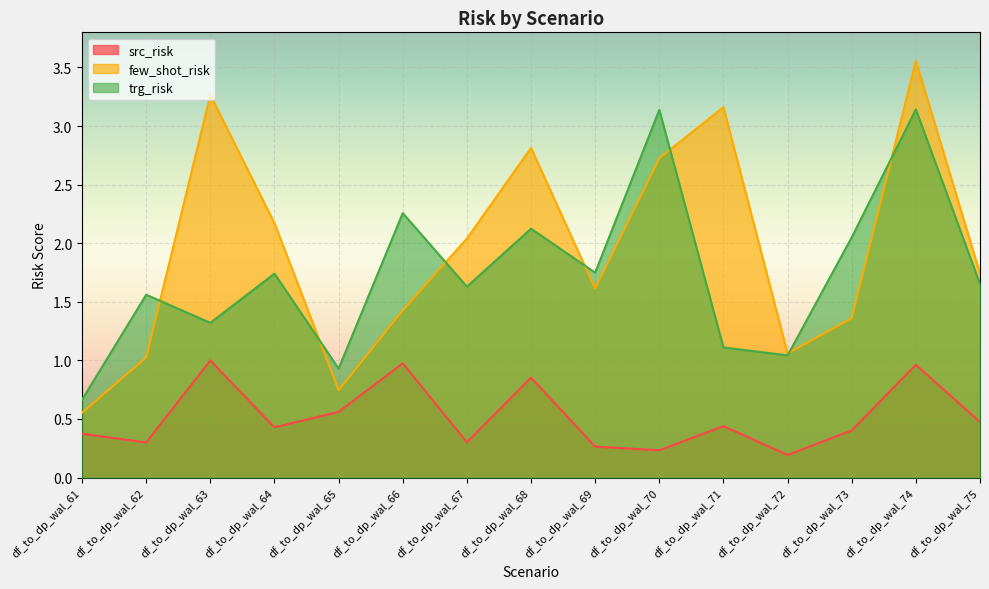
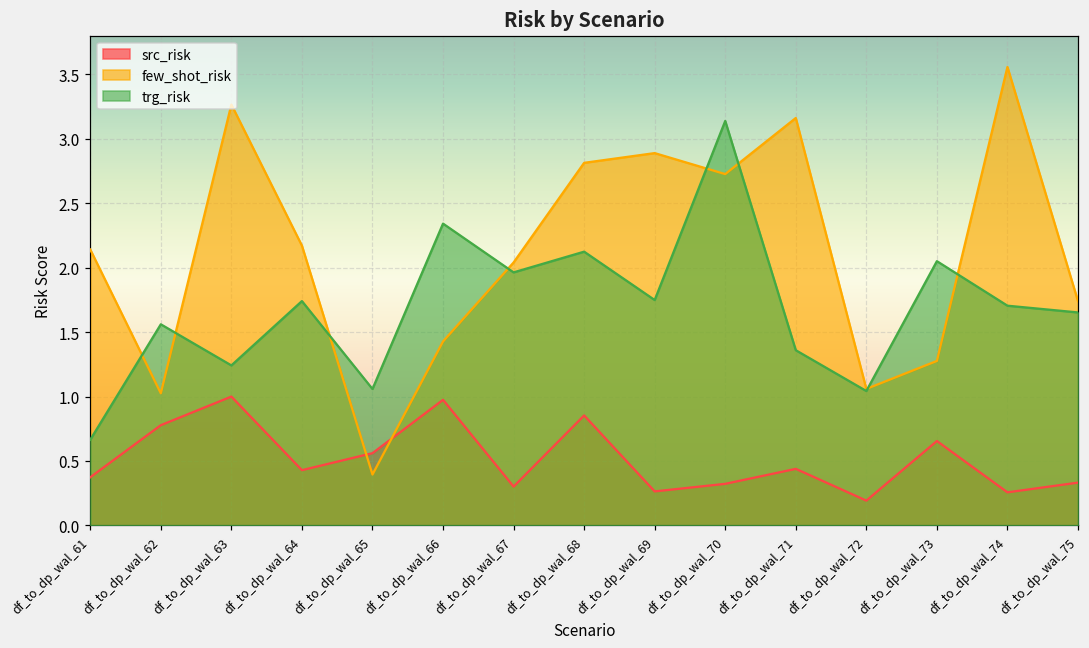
  {
    "src_risk": {
      "df_to_dp_wal_61": 0.37,
-     "df_to_dp_wal_62": 0.30,
+     "df_to_dp_wal_62": 0.78,
      "df_to_dp_wal_63": 1.00,
      "df_to_dp_wal_64": 0.43,
      "df_to_dp_wal_65": 0.56,
      "df_to_dp_wal_66": 0.97,
      "df_to_dp_wal_67": 0.30,
      "df_to_dp_wal_68": 0.85,
      "df_to_dp_wal_69": 0.26,
-     "df_to_dp_wal_70": 0.23,
+     "df_to_dp_wal_70": 0.32,
      "df_to_dp_wal_71": 0.44,
      "df_to_dp_wal_72": 0.19,
-     "df_to_dp_wal_73": 0.40,
-     "df_to_dp_wal_74": 0.96,
-     "df_to_dp_wal_75": 0.47
+     "df_to_dp_wal_73": 0.65,
+     "df_to_dp_wal_74": 0.26,
+     "df_to_dp_wal_75": 0.33
    },
    "few_shot_risk": {
-     "df_to_dp_wal_61": 0.55,
+     "df_to_dp_wal_61": 2.14,
      "df_to_dp_wal_62": 1.03,
      "df_to_dp_wal_64": 2.17,
-     "df_to_dp_wal_65": 0.75,
+     "df_to_dp_wal_65": 0.40,
      "df_to_dp_wal_66": 1.43,
      "df_to_dp_wal_67": 2.04,
      "df_to_dp_wal_68": 2.81,
-     "df_to_dp_wal_69": 1.61,
+     "df_to_dp_wal_69": 2.89,
      "df_to_dp_wal_70": 2.73,
      "df_to_dp_wal_71": 3.16,
-     "df_to_dp_wal_73": 1.36,
+     "df_to_dp_wal_73": 1.28,
      "df_to_dp_wal_74": 3.56,
      "df_to_dp_wal_75": 1.74
    },
    "trg_risk": {
      "df_to_dp_wal_61": 0.66,
      "df_to_dp_wal_62": 1.56,
-     "df_to_dp_wal_63": 1.32,
+     "df_to_dp_wal_63": 1.24,
      "df_to_dp_wal_64": 1.74,
-     "df_to_dp_wal_65": 0.93,
-     "df_to_dp_wal_66": 2.26,
-     "df_to_dp_wal_67": 1.63,
+     "df_to_dp_wal_65": 1.06,
+     "df_to_dp_wal_66": 2.34,
+     "df_to_dp_wal_67": 1.96,
      "df_to_dp_wal_68": 2.12,
      "df_to_dp_wal_69": 1.75,
      "df_to_dp_wal_70": 3.14,
-     "df_to_dp_wal_71": 1.11,
+     "df_to_dp_wal_71": 1.36,
      "df_to_dp_wal_73": 2.05,
-     "df_to_dp_wal_74": 3.14,
+     "df_to_dp_wal_74": 1.70,
      "df_to_dp_wal_75": 1.65
    }
  }
